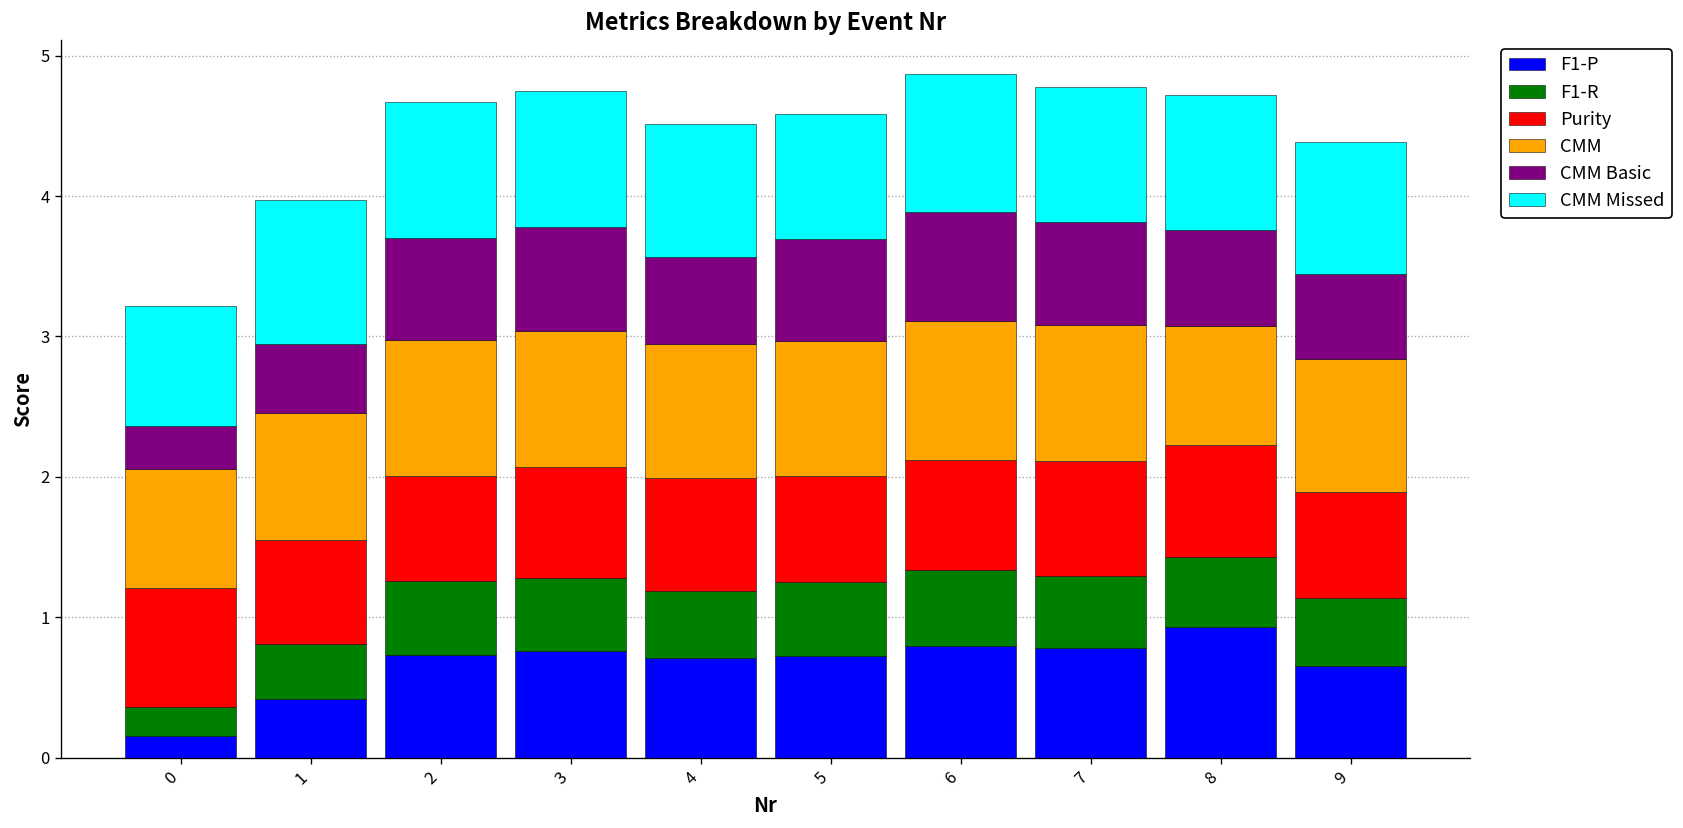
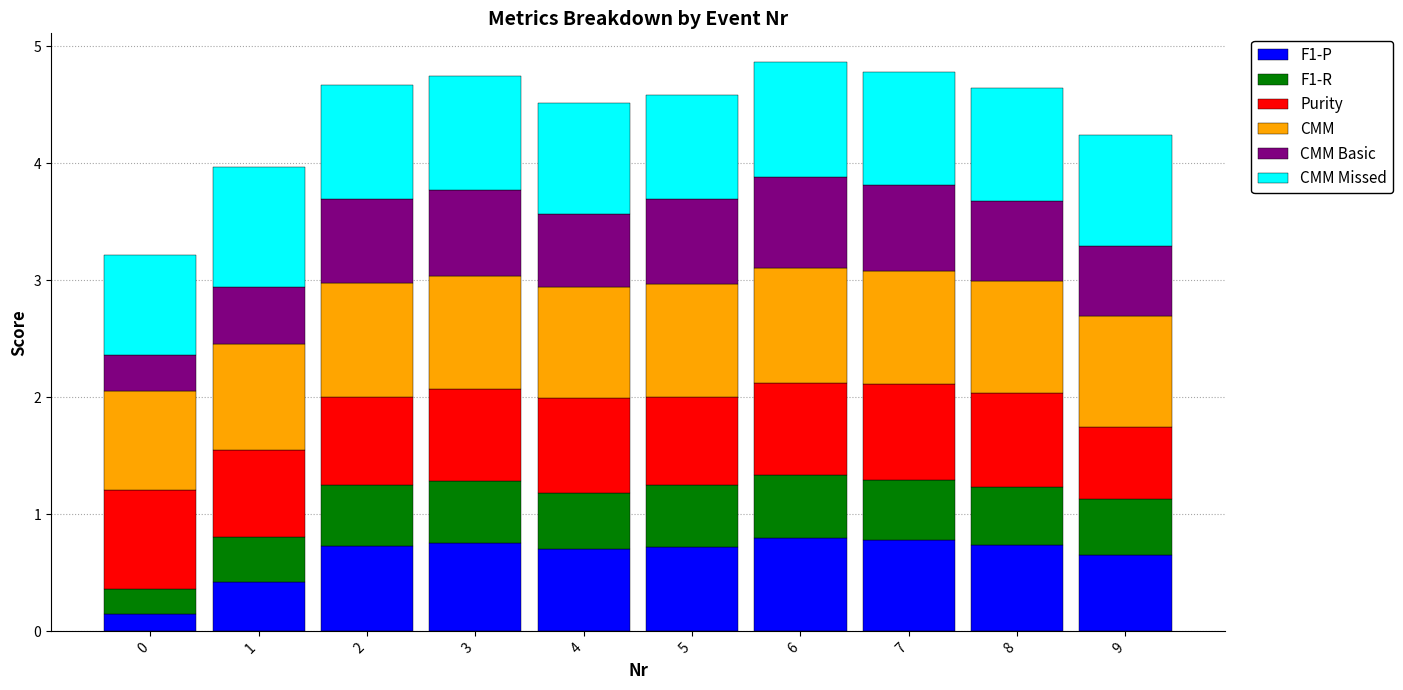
  {
    "F1-P": {
      "0": 0.15,
      "1": 0.42,
      "2": 0.73,
      "3": 0.76,
      "4": 0.71,
      "5": 0.72,
      "6": 0.80,
      "7": 0.78,
-     "8": 0.93,
+     "8": 0.74,
      "9": 0.66
    },
    "F1-R": {
      "0": 0.21,
      "1": 0.39,
      "2": 0.53,
      "3": 0.52,
      "4": 0.48,
      "5": 0.53,
      "6": 0.54,
      "7": 0.51,
      "8": 0.50,
      "9": 0.48
    },
    "Purity": {
      "0": 0.85,
      "1": 0.74,
      "2": 0.75,
      "3": 0.79,
      "4": 0.81,
      "5": 0.76,
      "6": 0.78,
      "7": 0.82,
      "8": 0.80,
-     "9": 0.76
+     "9": 0.61
    },
    "CMM": {
      "0": 0.85,
      "1": 0.91,
      "2": 0.97,
      "3": 0.97,
      "4": 0.95,
      "5": 0.96,
      "6": 0.98,
      "7": 0.97,
-     "8": 0.85,
+     "8": 0.96,
      "9": 0.95
    },
    "CMM Basic": {
      "0": 0.31,
      "1": 0.49,
      "2": 0.72,
      "3": 0.74,
      "4": 0.62,
      "5": 0.73,
      "6": 0.78,
      "7": 0.73,
      "8": 0.68,
      "9": 0.60
    },
    "CMM Missed": {
      "0": 0.85,
      "1": 1.03,
      "2": 0.97,
      "3": 0.97,
      "4": 0.95,
      "5": 0.89,
      "6": 0.98,
      "7": 0.97,
      "8": 0.96,
      "9": 0.95
    }
  }
